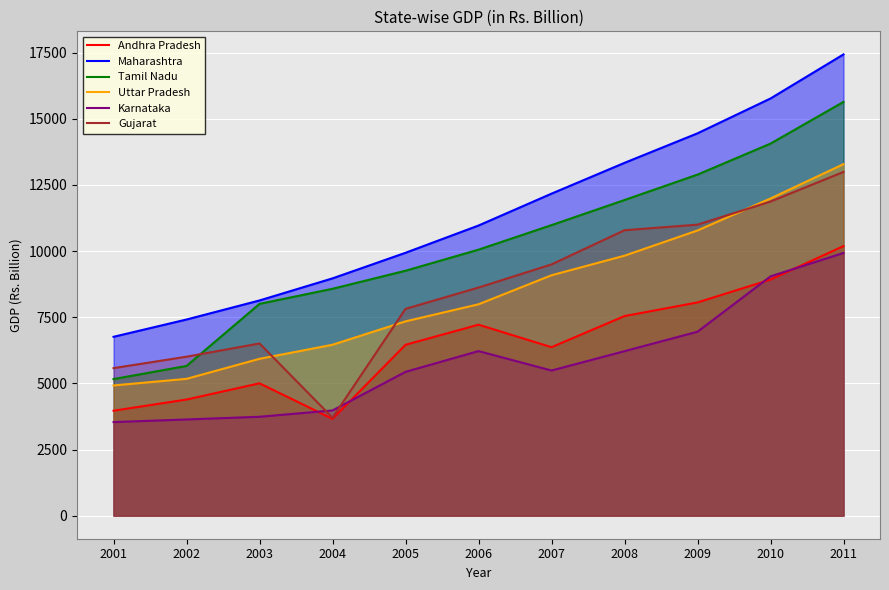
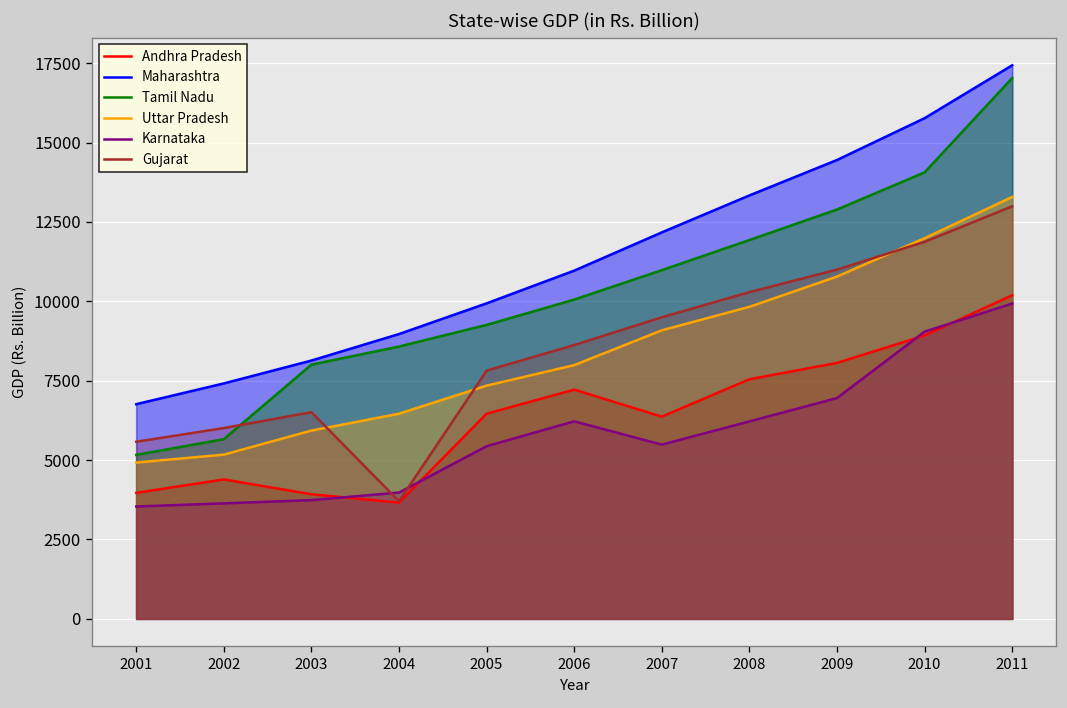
  {
    "Andhra Pradesh": {
      "2001": 4000,
      "2002": 4400,
-     "2003": 5000,
+     "2003": 3900,
      "2005": 6500,
      "2006": 7200,
      "2007": 6400,
      "2008": 7500,
      "2009": 8100,
      "2010": 8900,
      "2011": 10200
    },
    "Maharashtra": {
      "2001": 6800,
      "2002": 7400,
      "2003": 8100,
      "2004": 9000,
      "2005": 9900,
      "2006": 11000,
      "2007": 12200,
      "2008": 13300,
      "2009": 14500,
      "2010": 15800,
      "2011": 17400
    },
    "Tamil Nadu": {
      "2001": 5200,
      "2002": 5700,
      "2003": 8000,
      "2004": 8600,
      "2005": 9300,
      "2006": 10100,
      "2007": 11000,
      "2008": 11900,
      "2009": 12900,
      "2010": 14100,
-     "2011": 15600
+     "2011": 17000
    },
    "Uttar Pradesh": {
      "2001": 4900,
      "2002": 5200,
      "2003": 5900,
      "2004": 6500,
      "2005": 7300,
      "2006": 8000,
      "2007": 9100,
      "2008": 9800,
      "2009": 10800,
      "2010": 12000,
      "2011": 13300
    },
    "Karnataka": {
      "2001": 3500,
      "2002": 3600,
      "2003": 3700,
      "2004": 4000,
      "2005": 5400,
      "2006": 6200,
      "2007": 5500,
      "2008": 6200,
      "2009": 7000,
      "2010": 9000,
      "2011": 9900
    },
    "Gujarat": {
      "2001": 5600,
      "2002": 6000,
      "2003": 6500,
      "2005": 7800,
      "2006": 8600,
      "2007": 9500,
-     "2008": 10800,
+     "2008": 10300,
      "2009": 11000,
      "2010": 11900,
      "2011": 13000
    }
  }
